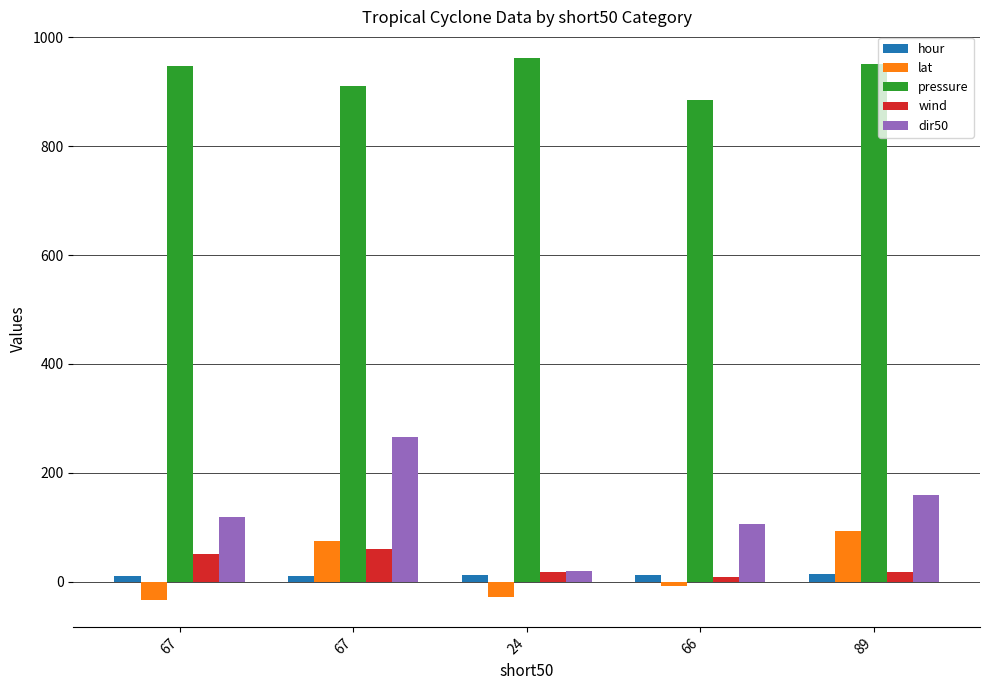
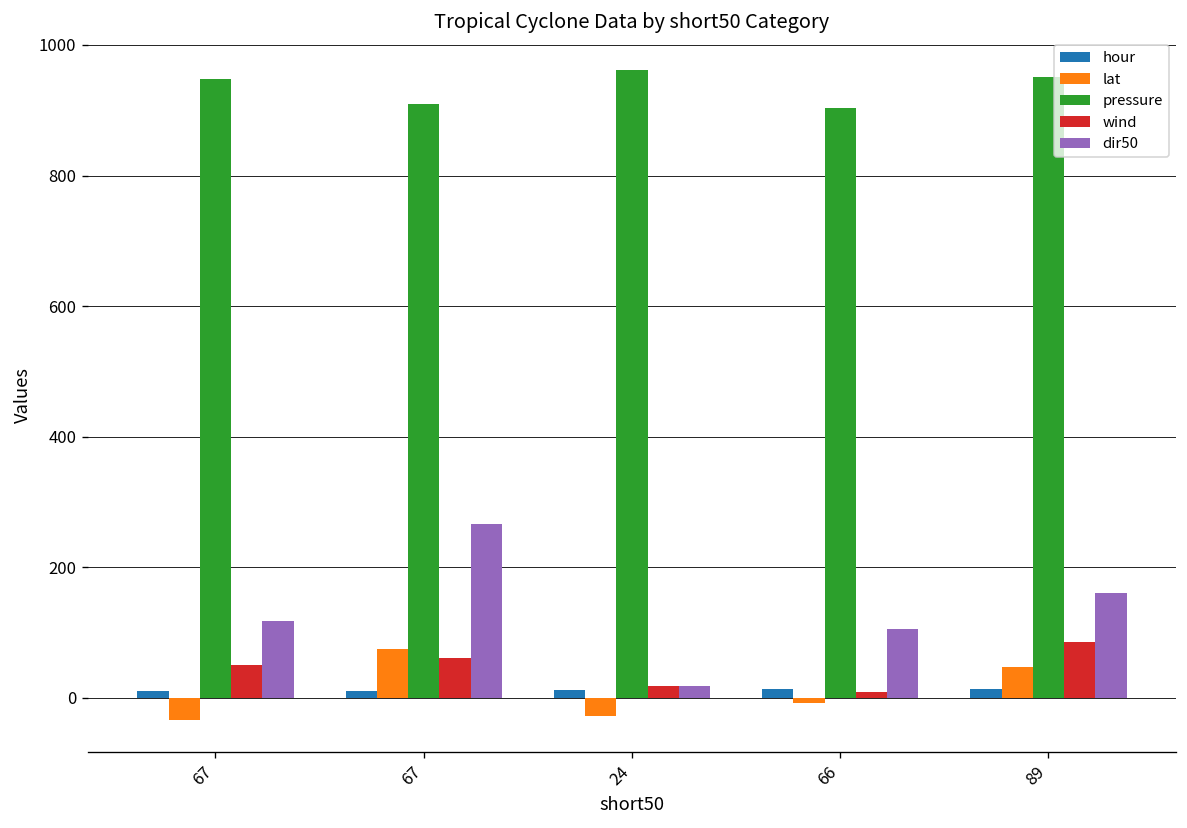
  {
    "hour": {
      "24": 10,
      "66": 10,
      "89": 10
    },
    "lat": {
      "24": -30,
      "66": -10,
-     "89": 90
+     "89": 50
    },
    "pressure": {
      "24": 960,
-     "66": 890,
+     "66": 900,
      "89": 950
    },
    "wind": {
      "24": 20,
      "66": 10,
-     "89": 20
+     "89": 90
    },
    "dir50": {
      "24": 20,
      "66": 110,
      "89": 160
    }
  }
